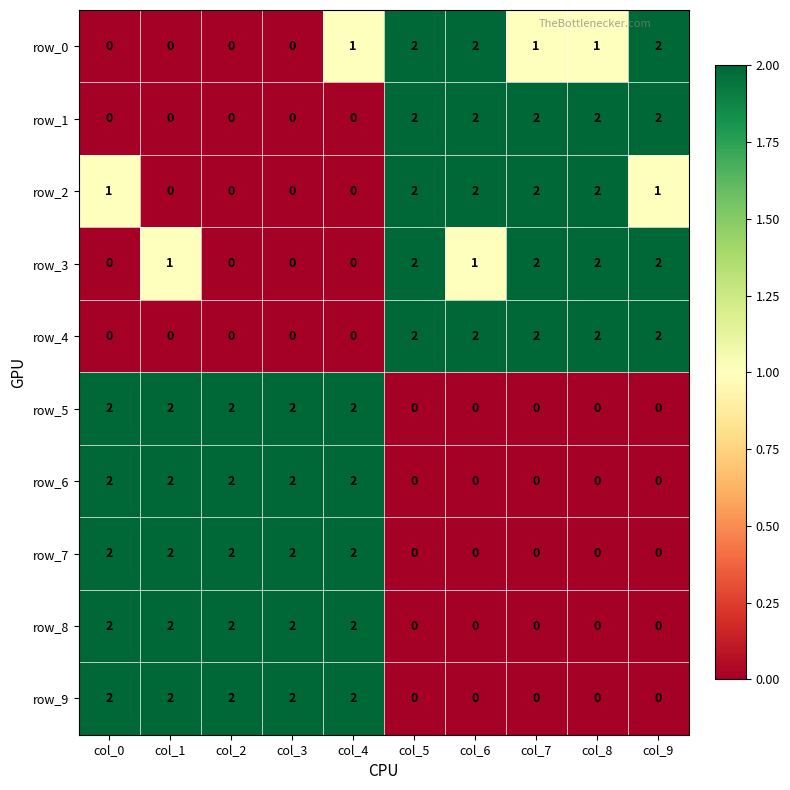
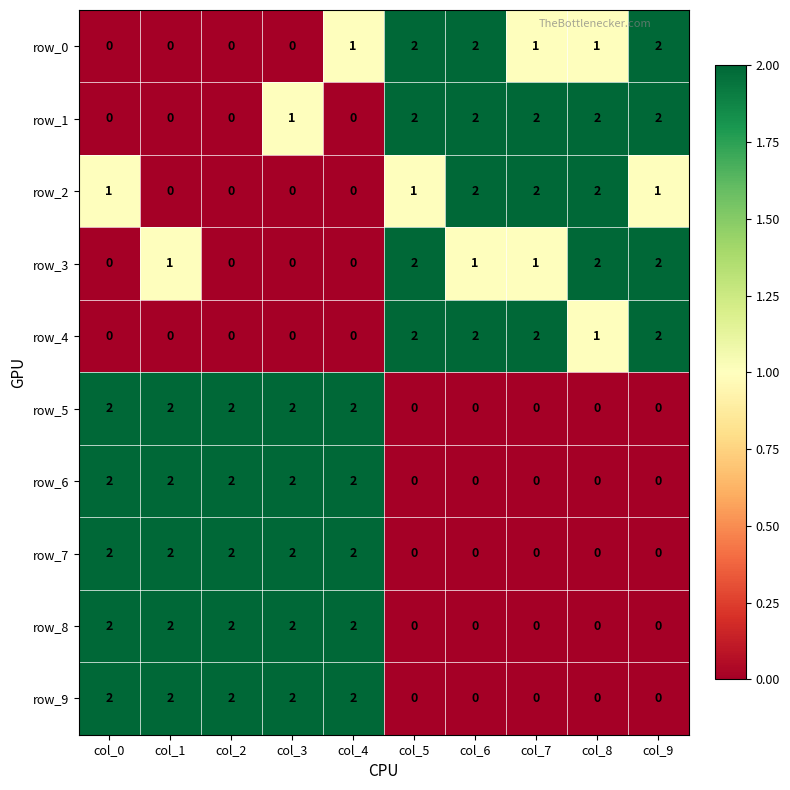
  {
    "row_0": {
      "col_0": 0,
      "col_1": 0,
      "col_2": 0,
      "col_3": 0,
      "col_4": 1,
      "col_5": 2,
      "col_6": 2,
      "col_7": 1,
      "col_8": 1,
      "col_9": 2
    },
    "row_1": {
      "col_0": 0,
      "col_1": 0,
      "col_2": 0,
-     "col_3": 0,
+     "col_3": 1,
      "col_4": 0,
      "col_5": 2,
      "col_6": 2,
      "col_7": 2,
      "col_8": 2,
      "col_9": 2
    },
    "row_2": {
      "col_0": 1,
      "col_1": 0,
      "col_2": 0,
      "col_3": 0,
      "col_4": 0,
-     "col_5": 2,
+     "col_5": 1,
      "col_6": 2,
      "col_7": 2,
      "col_8": 2,
      "col_9": 1
    },
    "row_3": {
      "col_0": 0,
      "col_1": 1,
      "col_2": 0,
      "col_3": 0,
      "col_4": 0,
      "col_5": 2,
      "col_6": 1,
-     "col_7": 2,
+     "col_7": 1,
      "col_8": 2,
      "col_9": 2
    },
    "row_4": {
      "col_0": 0,
      "col_1": 0,
      "col_2": 0,
      "col_3": 0,
      "col_4": 0,
      "col_5": 2,
      "col_6": 2,
      "col_7": 2,
-     "col_8": 2,
+     "col_8": 1,
      "col_9": 2
    },
    "row_5": {
      "col_0": 2,
      "col_1": 2,
      "col_2": 2,
      "col_3": 2,
      "col_4": 2,
      "col_5": 0,
      "col_6": 0,
      "col_7": 0,
      "col_8": 0,
      "col_9": 0
    },
    "row_6": {
      "col_0": 2,
      "col_1": 2,
      "col_2": 2,
      "col_3": 2,
      "col_4": 2,
      "col_5": 0,
      "col_6": 0,
      "col_7": 0,
      "col_8": 0,
      "col_9": 0
    },
    "row_7": {
      "col_0": 2,
      "col_1": 2,
      "col_2": 2,
      "col_3": 2,
      "col_4": 2,
      "col_5": 0,
      "col_6": 0,
      "col_7": 0,
      "col_8": 0,
      "col_9": 0
    },
    "row_8": {
      "col_0": 2,
      "col_1": 2,
      "col_2": 2,
      "col_3": 2,
      "col_4": 2,
      "col_5": 0,
      "col_6": 0,
      "col_7": 0,
      "col_8": 0,
      "col_9": 0
    },
    "row_9": {
      "col_0": 2,
      "col_1": 2,
      "col_2": 2,
      "col_3": 2,
      "col_4": 2,
      "col_5": 0,
      "col_6": 0,
      "col_7": 0,
      "col_8": 0,
      "col_9": 0
    }
  }
